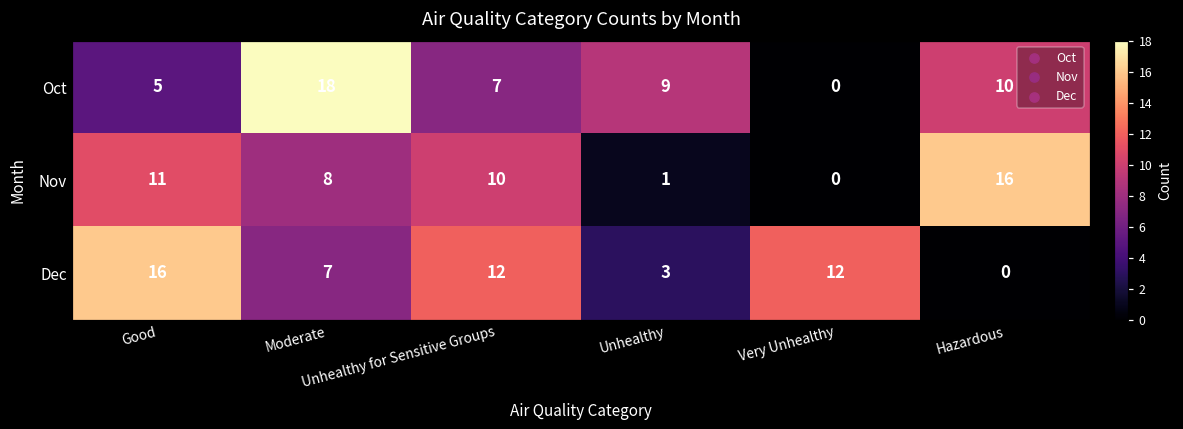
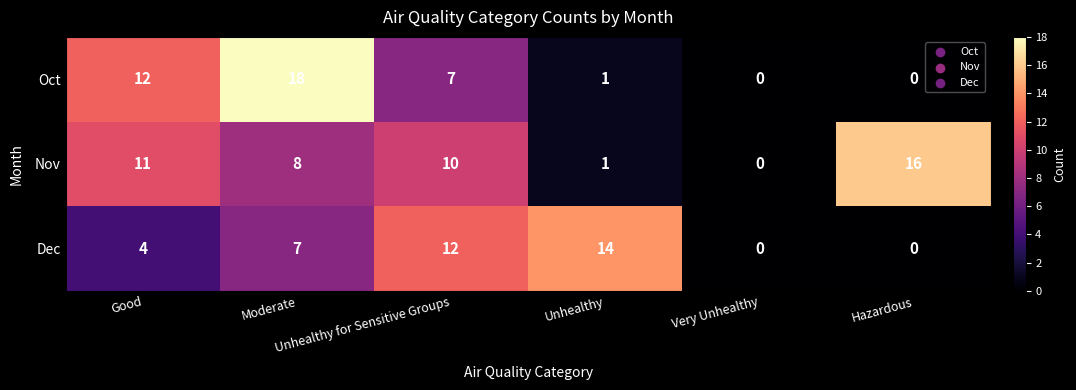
  {
    "Oct": {
-     "Good": 5,
+     "Good": 12,
      "Moderate": 18,
      "Unhealthy for Sensitive Groups": 7,
-     "Unhealthy": 9,
+     "Unhealthy": 1,
      "Very Unhealthy": 0,
-     "Hazardous": 10
+     "Hazardous": 0
    },
    "Nov": {
      "Good": 11,
      "Moderate": 8,
      "Unhealthy for Sensitive Groups": 10,
      "Unhealthy": 1,
      "Very Unhealthy": 0,
      "Hazardous": 16
    },
    "Dec": {
-     "Good": 16,
+     "Good": 4,
      "Moderate": 7,
      "Unhealthy for Sensitive Groups": 12,
-     "Unhealthy": 3,
-     "Very Unhealthy": 12,
+     "Unhealthy": 14,
+     "Very Unhealthy": 0,
      "Hazardous": 0
    }
  }
